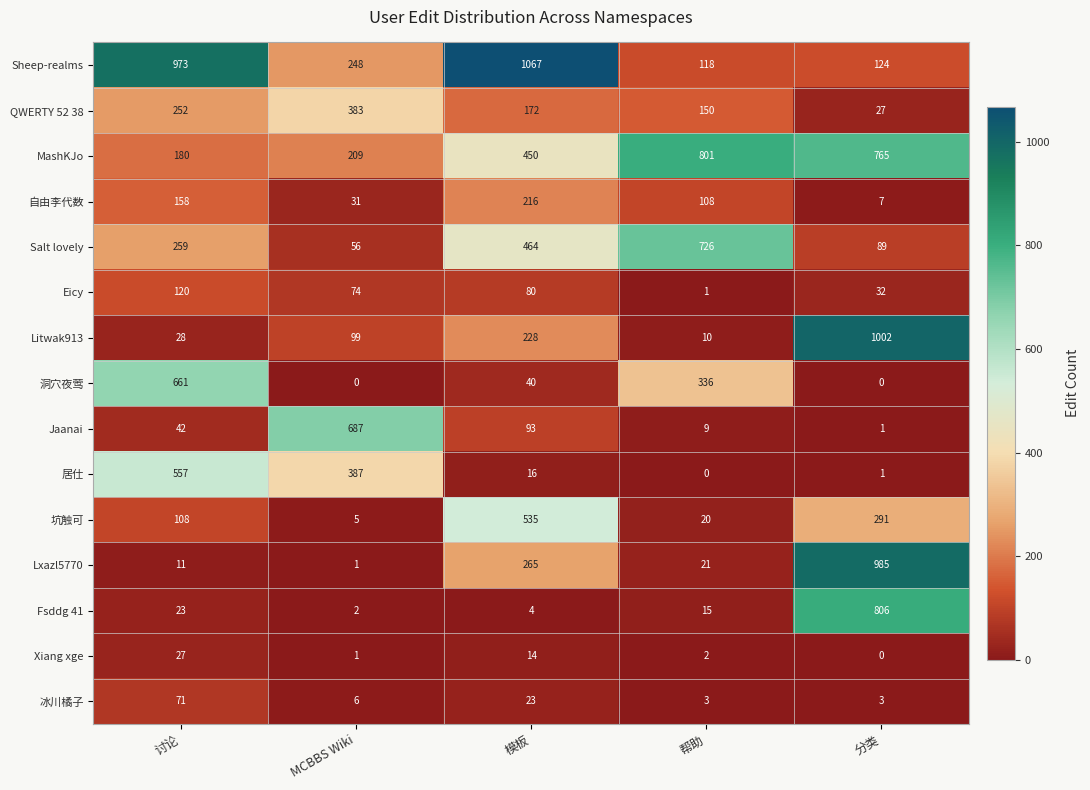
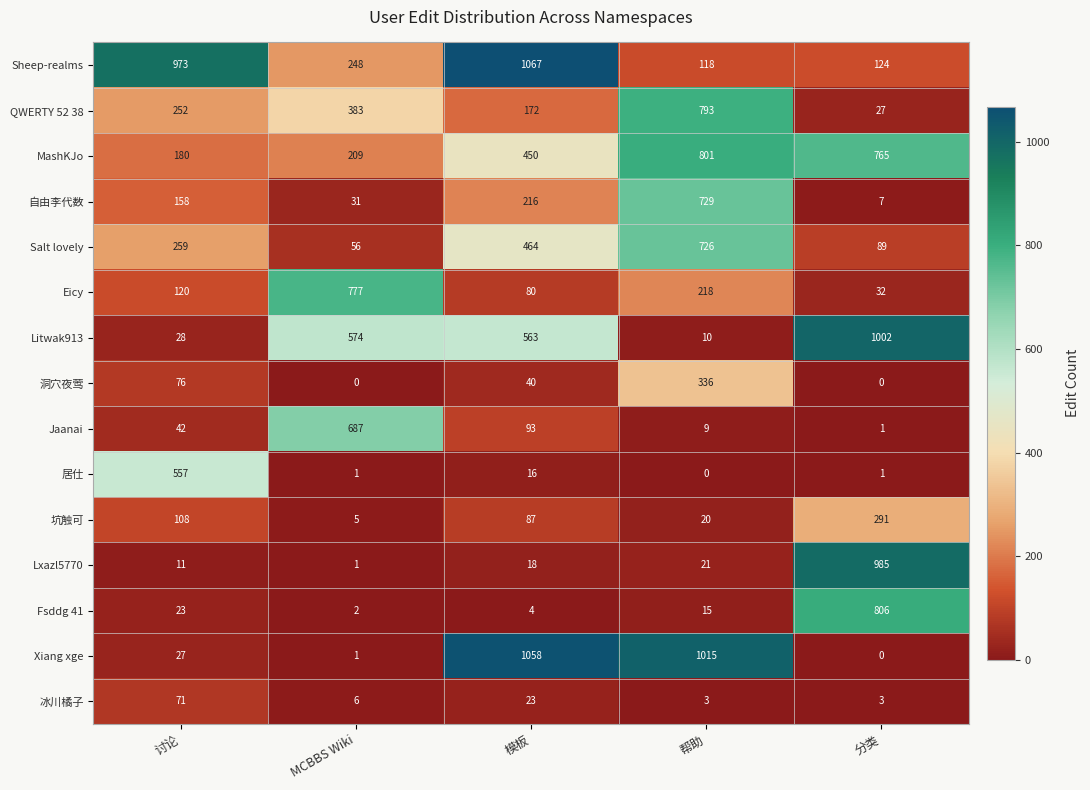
  {
    "Sheep-realms": {
      "讨论": 973,
      "MCBBS Wiki": 248,
      "模板": 1067,
      "帮助": 118,
      "分类": 124
    },
    "QWERTY 52 38": {
      "讨论": 252,
      "MCBBS Wiki": 383,
      "模板": 172,
-     "帮助": 150,
+     "帮助": 793,
      "分类": 27
    },
    "MashKJo": {
      "讨论": 180,
      "MCBBS Wiki": 209,
      "模板": 450,
      "帮助": 801,
      "分类": 765
    },
    "自由李代数": {
      "讨论": 158,
      "MCBBS Wiki": 31,
      "模板": 216,
-     "帮助": 108,
+     "帮助": 729,
      "分类": 7
    },
    "Salt lovely": {
      "讨论": 259,
      "MCBBS Wiki": 56,
      "模板": 464,
      "帮助": 726,
      "分类": 89
    },
    "Eicy": {
      "讨论": 120,
-     "MCBBS Wiki": 74,
+     "MCBBS Wiki": 777,
      "模板": 80,
-     "帮助": 1,
+     "帮助": 218,
      "分类": 32
    },
    "Litwak913": {
      "讨论": 28,
-     "MCBBS Wiki": 99,
-     "模板": 228,
+     "MCBBS Wiki": 574,
+     "模板": 563,
      "帮助": 10,
      "分类": 1002
    },
    "洞穴夜莺": {
-     "讨论": 661,
+     "讨论": 76,
      "MCBBS Wiki": 0,
      "模板": 40,
      "帮助": 336,
      "分类": 0
    },
    "Jaanai": {
      "讨论": 42,
      "MCBBS Wiki": 687,
      "模板": 93,
      "帮助": 9,
      "分类": 1
    },
    "居仕": {
      "讨论": 557,
-     "MCBBS Wiki": 387,
+     "MCBBS Wiki": 1,
      "模板": 16,
      "帮助": 0,
      "分类": 1
    },
    "坑触可": {
      "讨论": 108,
      "MCBBS Wiki": 5,
-     "模板": 535,
+     "模板": 87,
      "帮助": 20,
      "分类": 291
    },
    "Lxazl5770": {
      "讨论": 11,
      "MCBBS Wiki": 1,
-     "模板": 265,
+     "模板": 18,
      "帮助": 21,
      "分类": 985
    },
    "Fsddg 41": {
      "讨论": 23,
      "MCBBS Wiki": 2,
      "模板": 4,
      "帮助": 15,
      "分类": 806
    },
    "Xiang xge": {
      "讨论": 27,
      "MCBBS Wiki": 1,
-     "模板": 14,
-     "帮助": 2,
+     "模板": 1058,
+     "帮助": 1015,
      "分类": 0
    },
    "冰川橘子": {
      "讨论": 71,
      "MCBBS Wiki": 6,
      "模板": 23,
      "帮助": 3,
      "分类": 3
    }
  }
